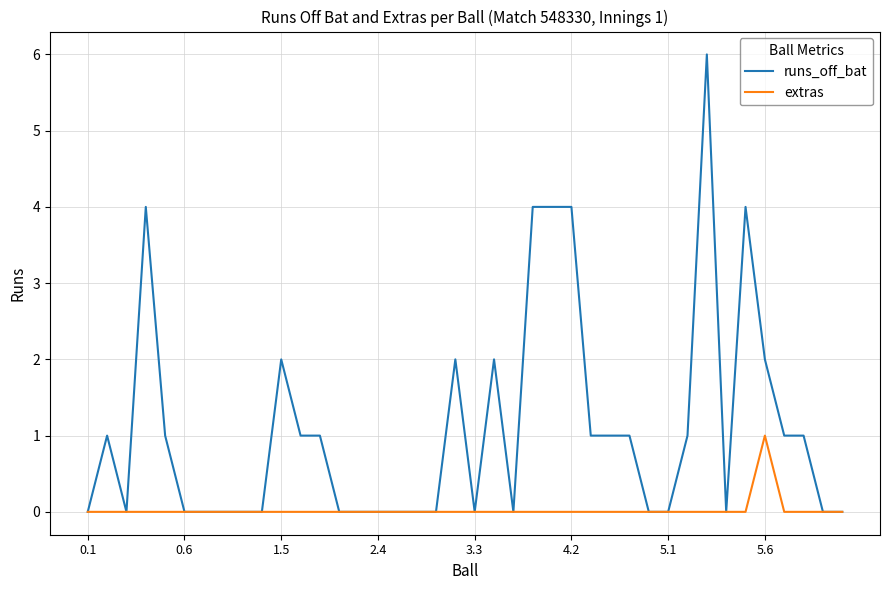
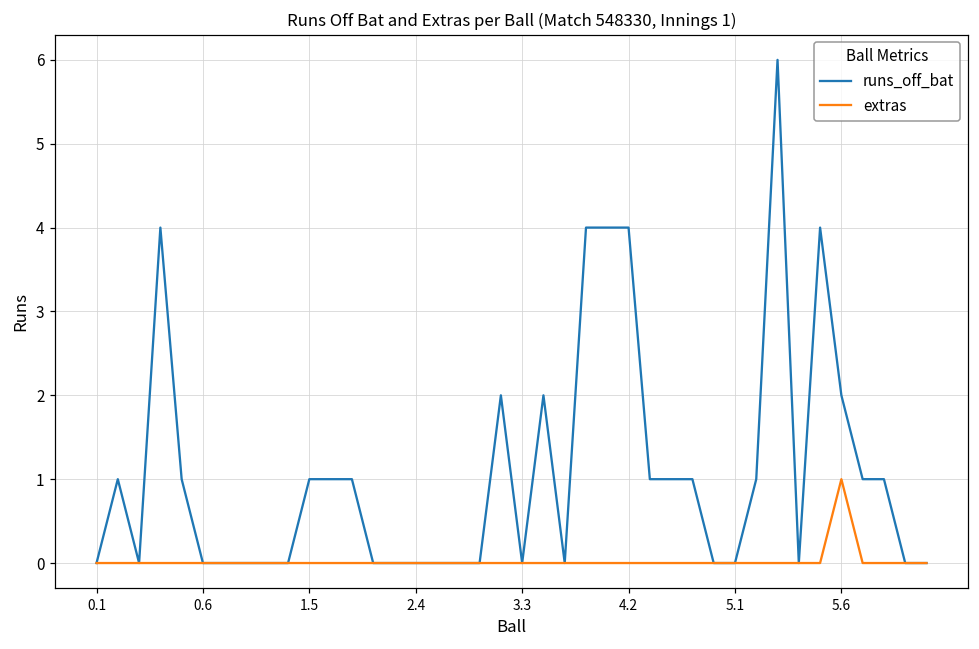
  {
    "runs_off_bat": {
-     "1.5": 2,
+     "1.5": 1,
      "4.2": 4,
      "5.6": 2
    },
    "extras": {
      "1.5": 0,
      "4.2": 0,
      "5.6": 1
    }
  }
